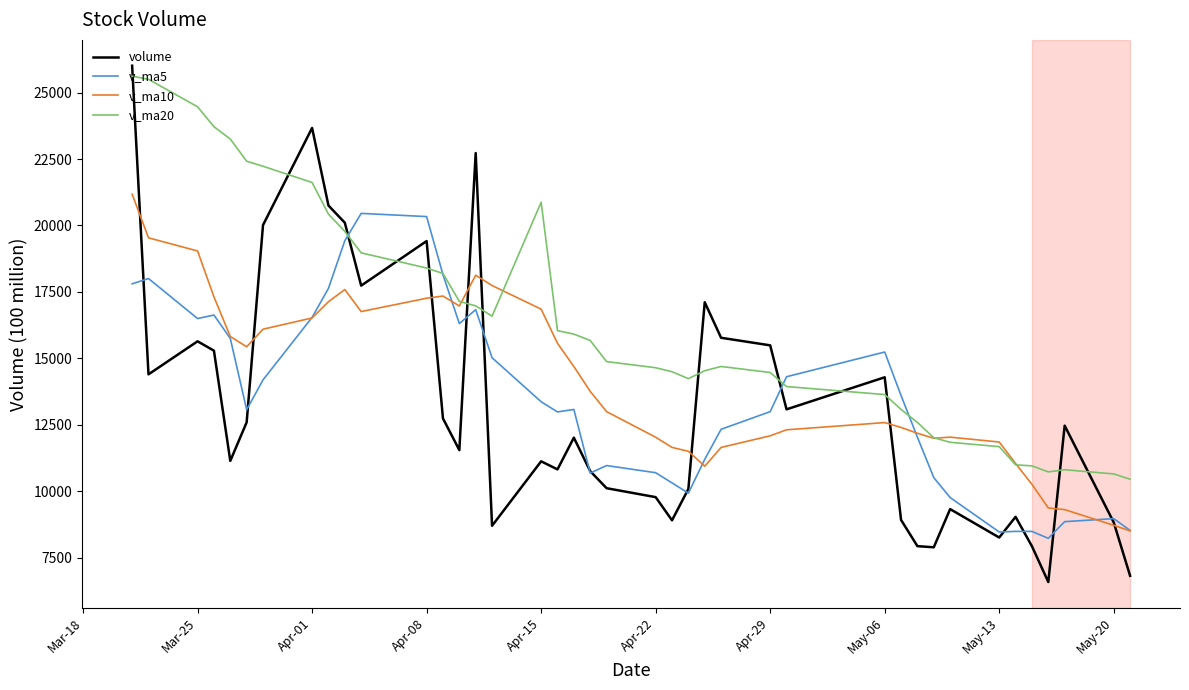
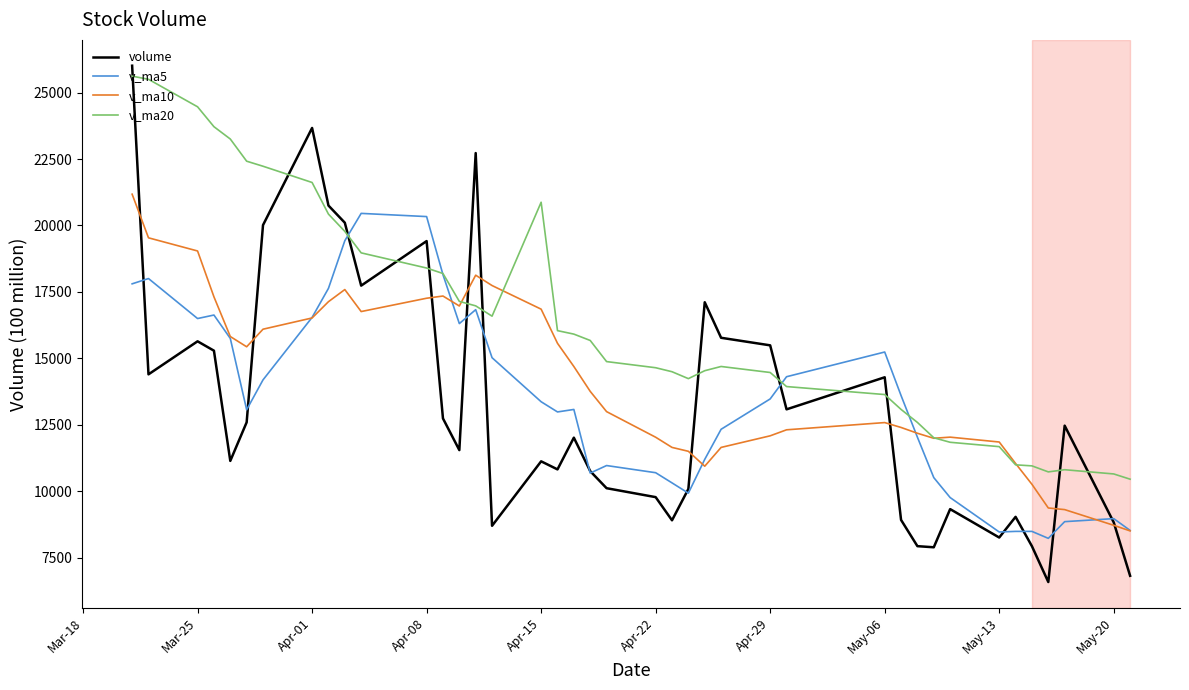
  {
    "volume": {
      "Mar-25": 15600,
      "Apr-01": 23700,
      "Apr-08": 19400,
      "Apr-15": 11100,
      "Apr-22": 9800,
      "Apr-29": 15500,
      "May-06": 14300,
      "May-13": 8300,
      "May-20": 8800
    },
    "v_ma5": {
      "Mar-25": 16500,
      "Apr-08": 20300,
      "Apr-15": 13400,
      "Apr-22": 10700,
-     "Apr-29": 13000,
+     "Apr-29": 13500,
      "May-06": 15200,
      "May-13": 8500,
      "May-20": 9000
    },
    "v_ma10": {
      "Mar-25": 19000,
      "Apr-08": 17300,
      "Apr-15": 16800,
      "Apr-22": 12000,
      "Apr-29": 12100,
      "May-06": 12600,
      "May-13": 11900,
      "May-20": 8700
    },
    "v_ma20": {
      "Mar-25": 24500,
      "Apr-01": 21600,
      "Apr-08": 18400,
      "Apr-15": 20900,
      "Apr-22": 14600,
      "Apr-29": 14500,
      "May-06": 13600,
      "May-13": 11700,
      "May-20": 10600
    }
  }
